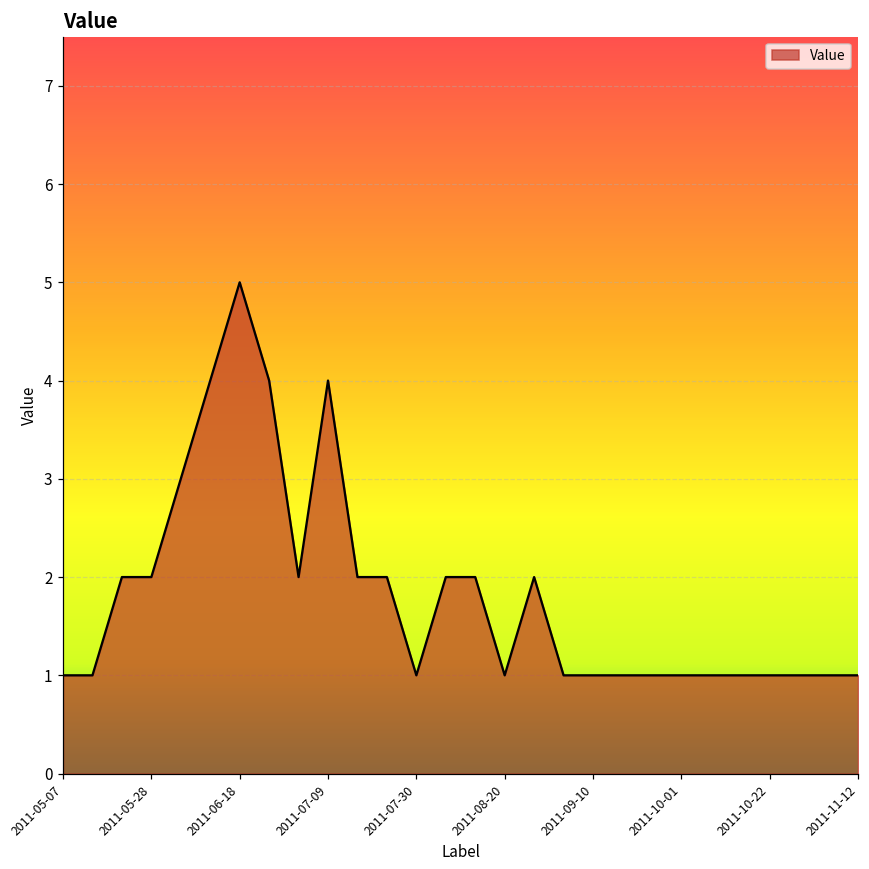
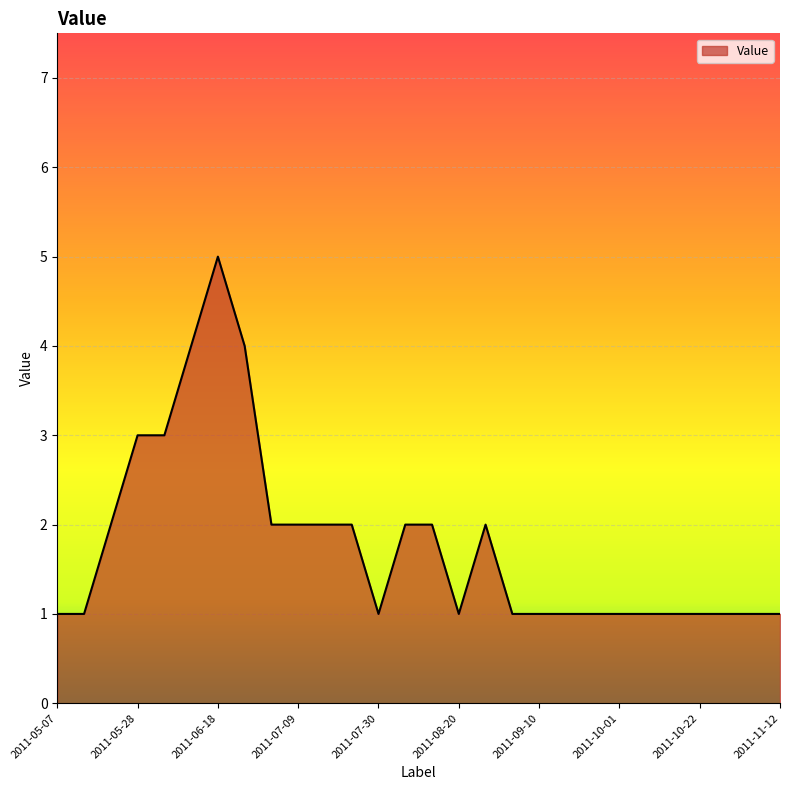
  {
    "2011-05-07": 1,
-   "2011-05-28": 2,
+   "2011-05-28": 3,
    "2011-06-18": 5,
-   "2011-07-09": 4,
+   "2011-07-09": 2,
    "2011-07-30": 1,
    "2011-08-20": 1,
    "2011-09-10": 1,
    "2011-10-01": 1,
    "2011-10-22": 1,
    "2011-11-12": 1
  }
